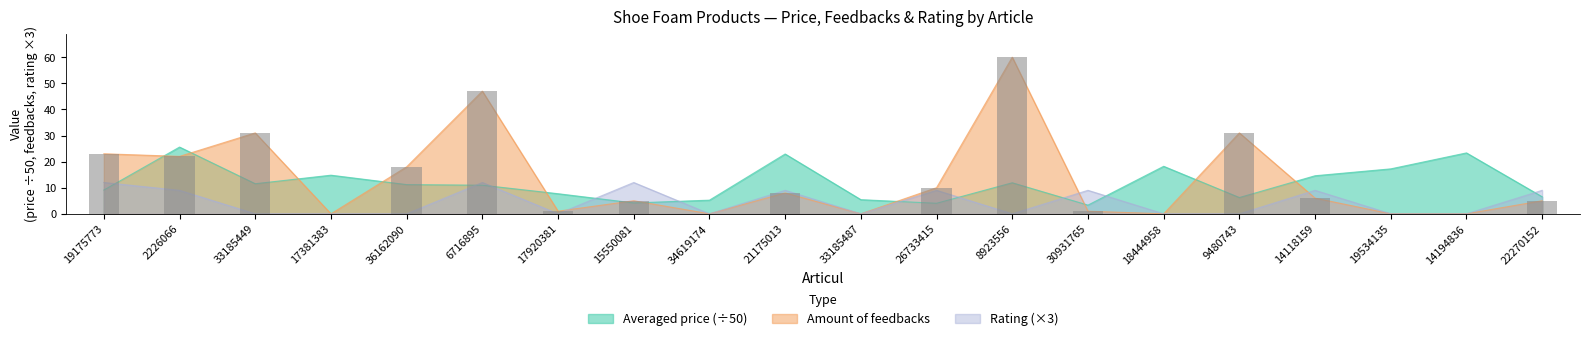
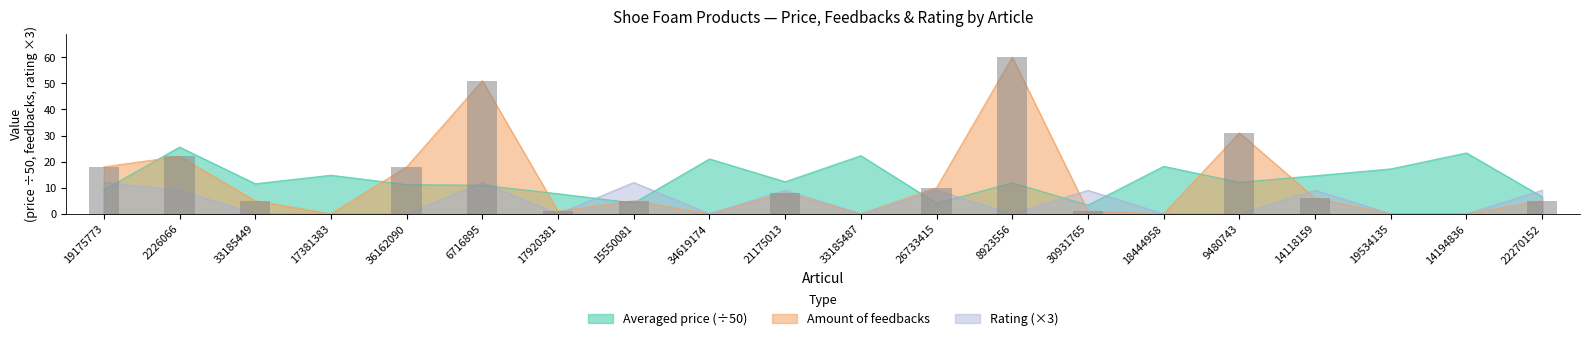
  {
    "Averaged price (÷50)": {
      "19175773": 9,
      "2226066": 26,
      "33185449": 12,
      "17381383": 15,
      "36162090": 11,
      "6716895": 11,
      "17920381": 8,
-     "34619174": 5,
-     "21175013": 23,
-     "33185487": 5,
+     "34619174": 21,
+     "21175013": 12,
+     "33185487": 22,
      "26733415": 4,
      "8923556": 12,
      "30931765": 3,
      "18444958": 18,
-     "9480743": 6,
+     "9480743": 12,
      "14118159": 15,
      "19534135": 17,
      "14194836": 23,
      "22270152": 7
    },
    "Amount of feedbacks": {
-     "19175773": 23,
+     "19175773": 18,
      "2226066": 22,
-     "33185449": 31,
+     "33185449": 5,
      "36162090": 18,
-     "6716895": 47,
+     "6716895": 51,
      "17920381": 1,
      "21175013": 8,
      "26733415": 10,
      "8923556": 60,
      "30931765": 1,
      "9480743": 31,
      "14118159": 6,
      "22270152": 5
    },
    "Rating (×3)": {
      "19175773": 12,
      "2226066": 9,
      "33185449": 0,
      "36162090": 0,
      "6716895": 12,
      "17920381": 0,
      "15550081": 12,
      "21175013": 9,
      "26733415": 9,
      "8923556": 0,
      "30931765": 9,
      "9480743": 0,
      "14118159": 9,
      "22270152": 9
    }
  }
